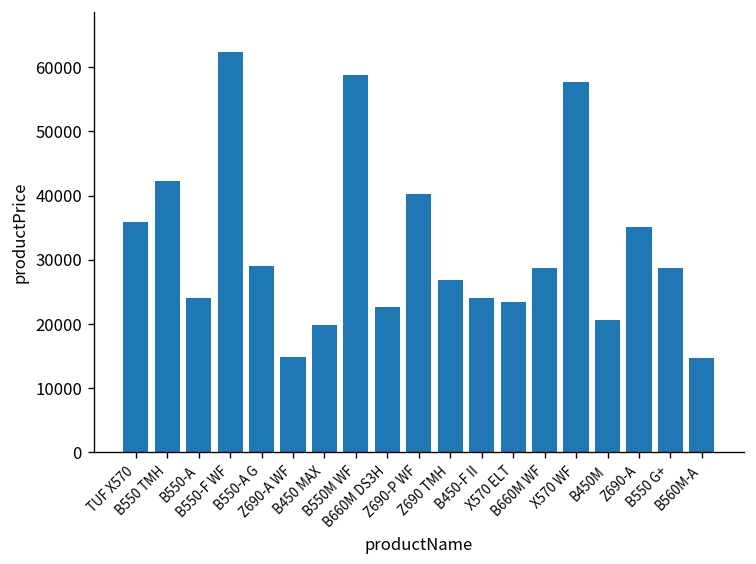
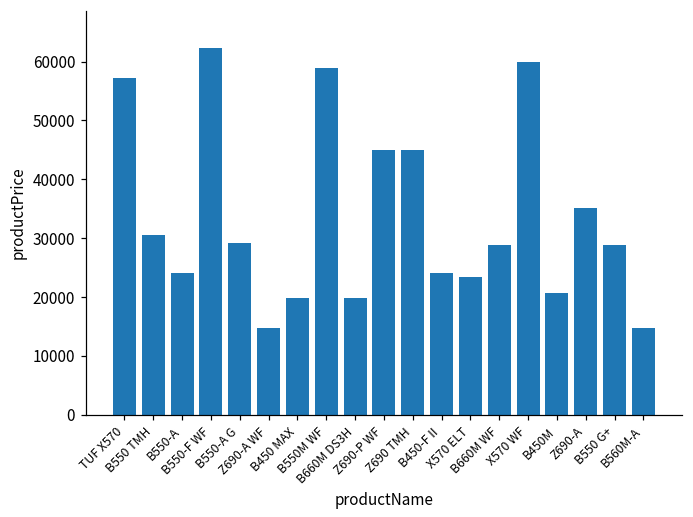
  {
-   "TUF X570": 36000,
-   "B550 TMH": 42000,
+   "TUF X570": 57000,
+   "B550 TMH": 31000,
    "B550-A": 24000,
    "B550-F WF": 62000,
    "B550-A G": 29000,
    "Z690-A WF": 15000,
    "B450 MAX": 20000,
    "B550M WF": 59000,
-   "B660M DS3H": 23000,
-   "Z690-P WF": 40000,
-   "Z690 TMH": 27000,
+   "B660M DS3H": 20000,
+   "Z690-P WF": 45000,
+   "Z690 TMH": 45000,
    "B450-F II": 24000,
    "X570 ELT": 23000,
    "B660M WF": 29000,
-   "X570 WF": 58000,
+   "X570 WF": 60000,
    "B450M": 21000,
    "Z690-A": 35000,
    "B550 G+": 29000,
    "B560M-A": 15000
  }
